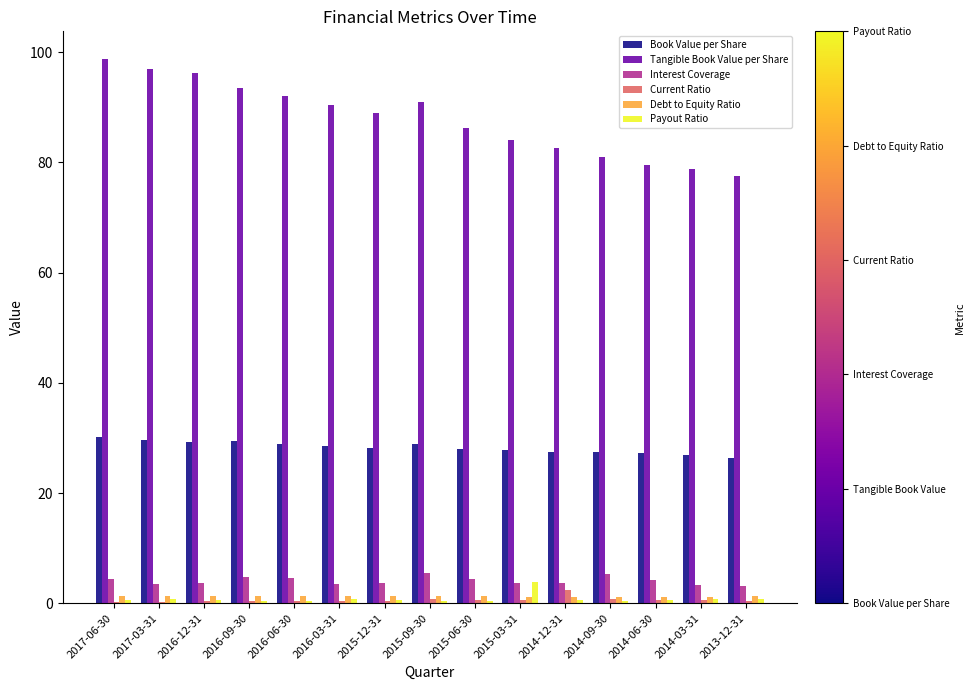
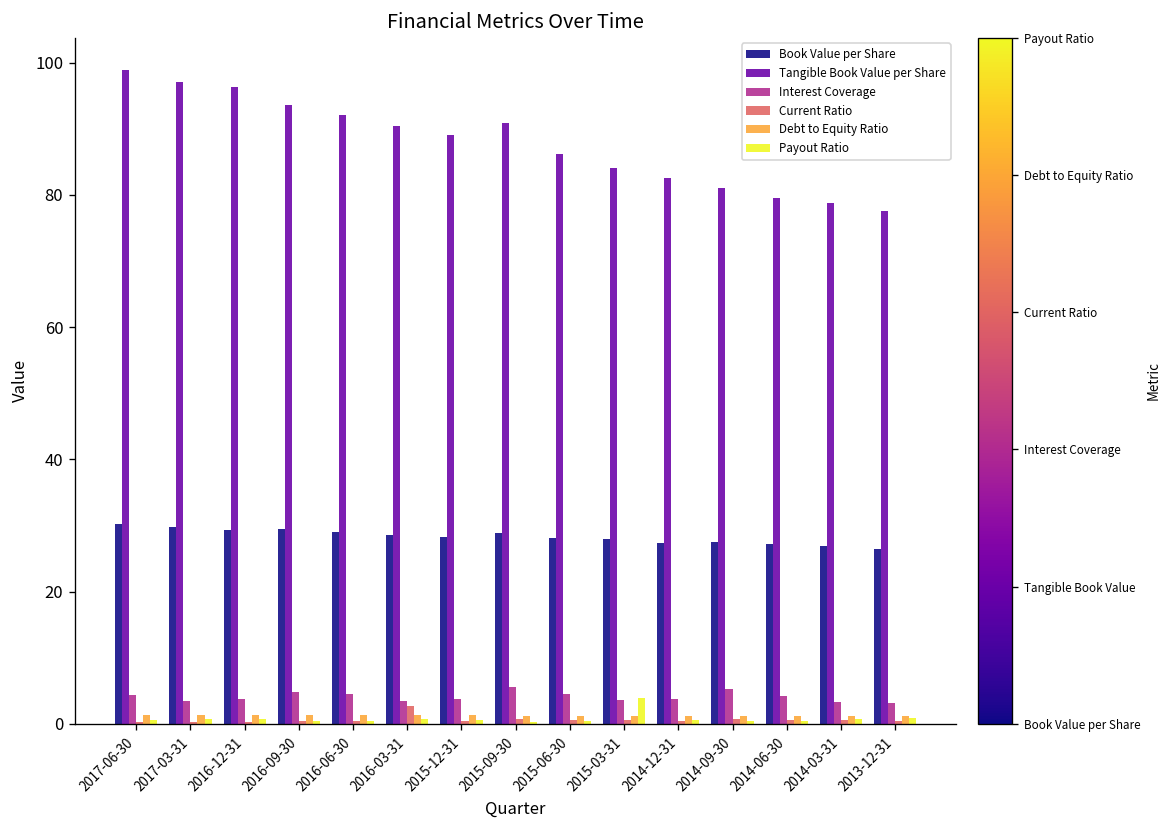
  {
    "Book Value per Share": {
      "2017-06-30": 30,
      "2017-03-31": 30,
      "2016-12-31": 29,
      "2016-09-30": 29,
      "2016-06-30": 29,
      "2016-03-31": 29,
      "2015-12-31": 28,
      "2015-09-30": 29,
      "2015-06-30": 28,
      "2015-03-31": 28,
      "2014-12-31": 27,
      "2014-09-30": 27,
      "2014-06-30": 27,
      "2014-03-31": 27,
      "2013-12-31": 26
    },
    "Tangible Book Value per Share": {
      "2017-06-30": 99,
      "2017-03-31": 97,
      "2016-12-31": 96,
      "2016-09-30": 94,
      "2016-06-30": 92,
      "2016-03-31": 90,
      "2015-12-31": 89,
      "2015-09-30": 91,
      "2015-06-30": 86,
      "2015-03-31": 84,
      "2014-12-31": 83,
      "2014-09-30": 81,
      "2014-06-30": 79,
      "2014-03-31": 79,
      "2013-12-31": 78
    },
    "Interest Coverage": {
      "2017-06-30": 4,
      "2017-03-31": 4,
      "2016-12-31": 4,
      "2016-09-30": 5,
      "2016-06-30": 5,
      "2016-03-31": 4,
      "2015-12-31": 4,
      "2015-09-30": 6,
      "2015-06-30": 4,
      "2015-03-31": 4,
      "2014-12-31": 4,
      "2014-09-30": 5,
      "2014-06-30": 4,
      "2014-03-31": 3,
      "2013-12-31": 3
    },
    "Current Ratio": {
-     "2016-03-31": 0,
+     "2016-03-31": 3,
      "2015-09-30": 1,
      "2015-06-30": 1,
      "2015-03-31": 1,
-     "2014-12-31": 2,
+     "2014-12-31": 0,
      "2014-09-30": 1,
      "2014-06-30": 1,
      "2014-03-31": 1,
      "2013-12-31": 0
    },
    "Debt to Equity Ratio": {
      "2017-06-30": 1,
      "2017-03-31": 1,
      "2016-12-31": 1,
      "2016-09-30": 1,
      "2016-06-30": 1,
      "2016-03-31": 1,
      "2015-12-31": 1,
      "2015-09-30": 1,
      "2015-06-30": 1,
      "2015-03-31": 1,
      "2014-12-31": 1,
      "2014-09-30": 1,
      "2014-06-30": 1,
      "2014-03-31": 1,
      "2013-12-31": 1
    },
    "Payout Ratio": {
      "2017-06-30": 1,
      "2017-03-31": 1,
      "2016-12-31": 1,
      "2016-09-30": 0,
      "2016-06-30": 0,
      "2016-03-31": 1,
      "2015-12-31": 1,
      "2015-06-30": 0,
      "2015-03-31": 4,
      "2014-12-31": 1,
      "2014-06-30": 1,
      "2014-03-31": 1,
      "2013-12-31": 1
    }
  }
